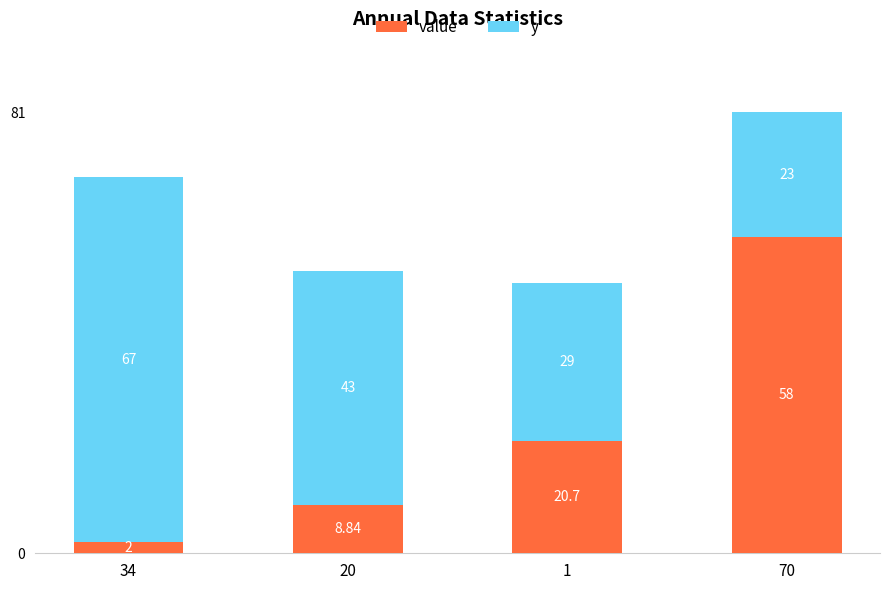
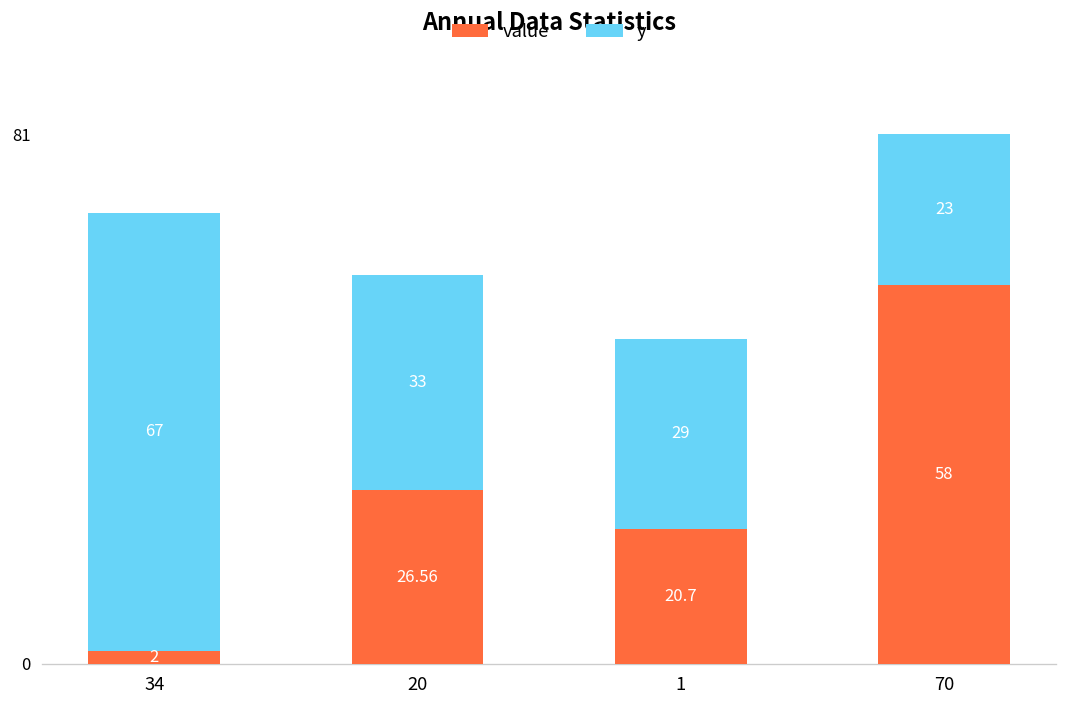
  {
    "value": {
      "34": 2,
-     "20": 8.84,
+     "20": 26.56,
      "1": 20.7,
      "70": 58
    },
    "y": {
      "34": 67,
-     "20": 43,
+     "20": 33,
      "1": 29,
      "70": 23
    }
  }
